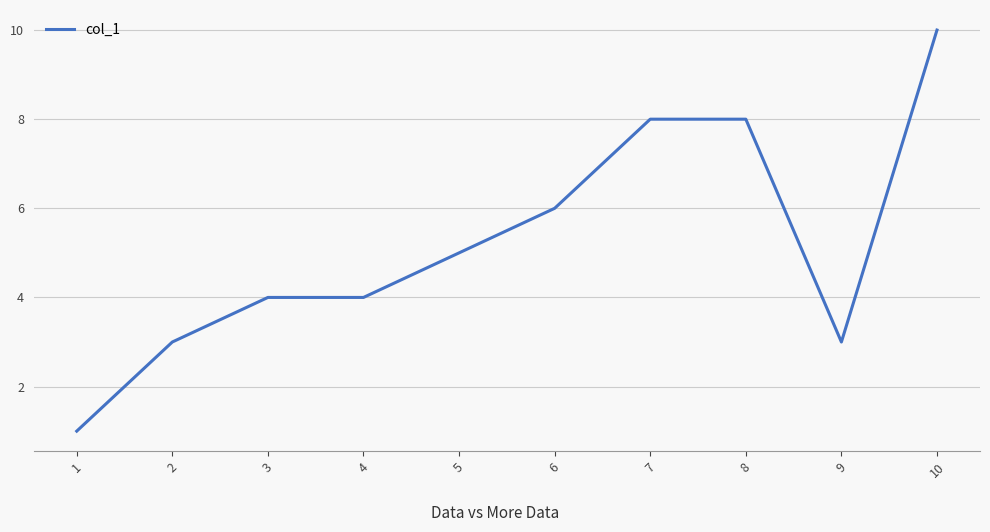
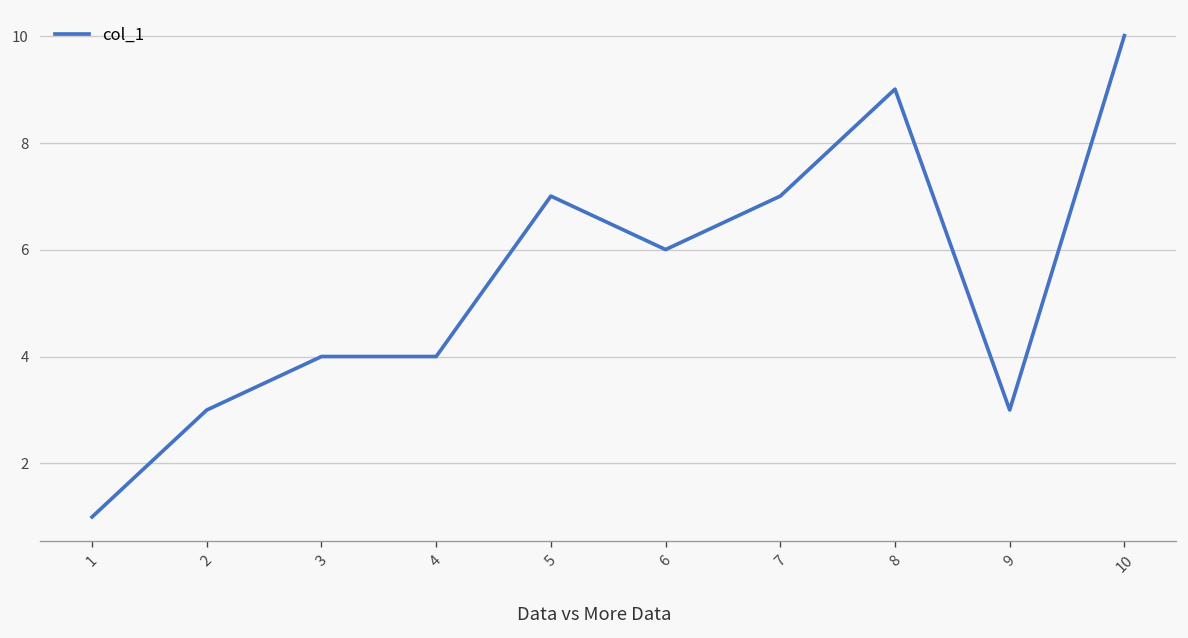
  {
    "1": 1,
    "2": 3,
    "3": 4,
    "4": 4,
-   "5": 5,
+   "5": 7,
    "6": 6,
-   "7": 8,
-   "8": 8,
+   "7": 7,
+   "8": 9,
    "9": 3,
    "10": 10
  }
